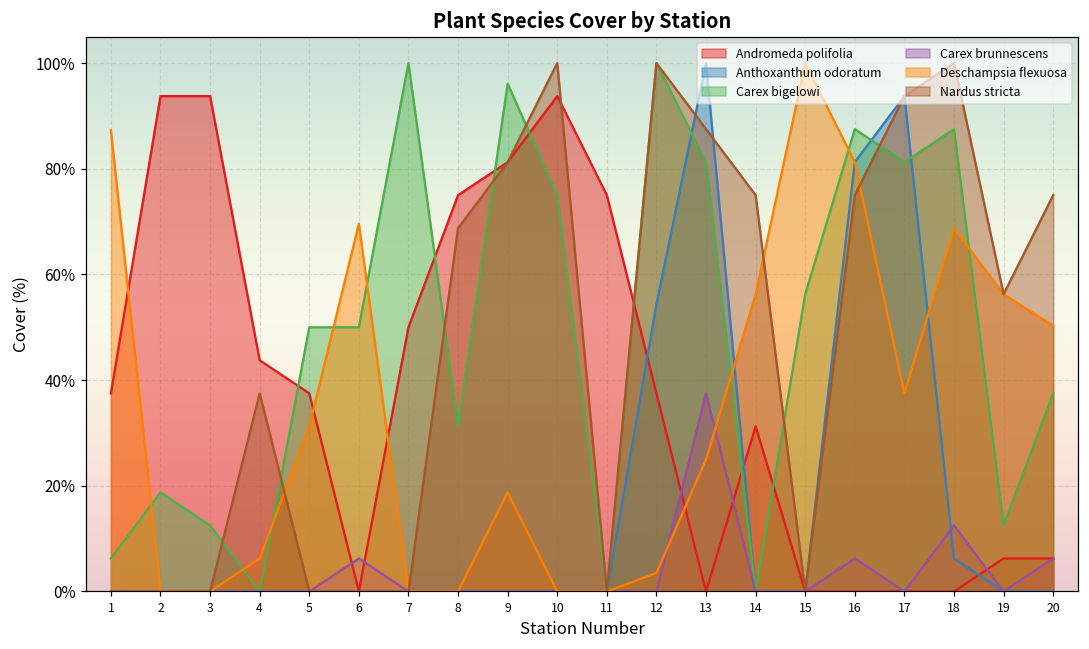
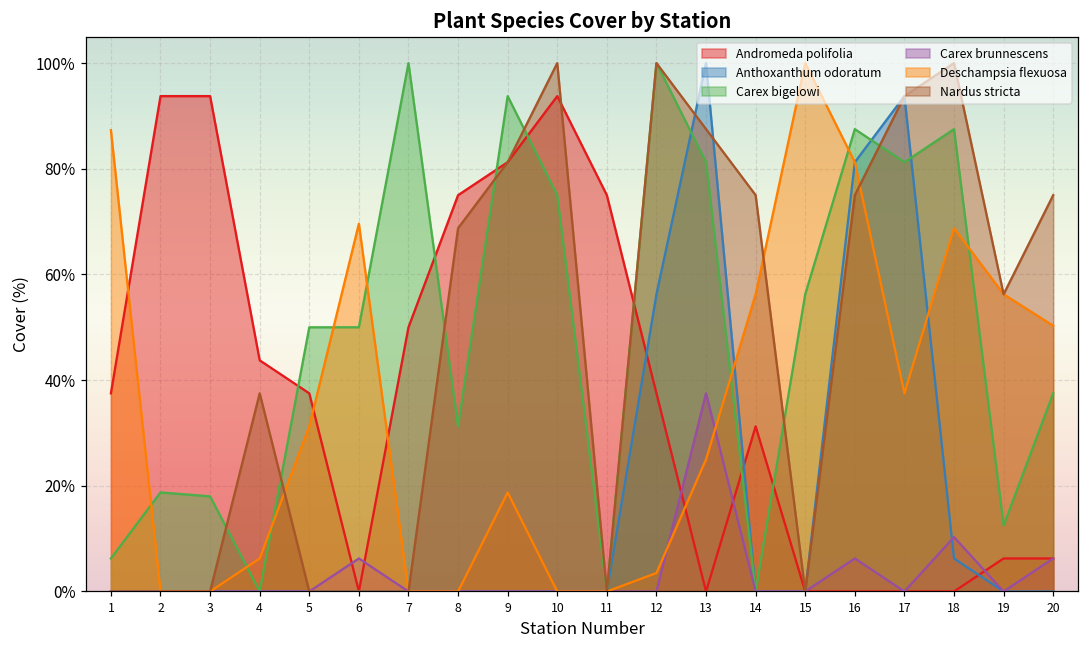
  {
    "Anthoxanthum odoratum": {
-     "12": "54%",
+     "12": "56%",
      "18": "6%",
      "20": "0%"
    },
    "Carex bigelowi": {
      "1": "6%",
      "2": "19%",
-     "3": "13%",
+     "3": "18%",
      "5": "50%",
      "6": "50%",
      "7": "100%",
      "8": "31%",
-     "9": "96%",
+     "9": "94%",
      "10": "75%",
      "13": "81%",
      "15": "56%",
      "16": "88%",
      "17": "81%",
      "18": "88%",
      "19": "13%",
      "20": "38%"
    },
    "Carex brunnescens": {
      "6": "6%",
      "12": "0%",
      "13": "38%",
      "16": "6%",
-     "18": "13%"
+     "18": "10%"
    },
    "Deschampsia flexuosa": {
      "1": "87%",
      "4": "6%",
      "5": "31%",
      "6": "70%",
      "9": "19%",
      "12": "4%",
      "13": "25%",
      "14": "56%",
      "17": "38%",
      "18": "69%",
      "20": "50%"
    }
  }
